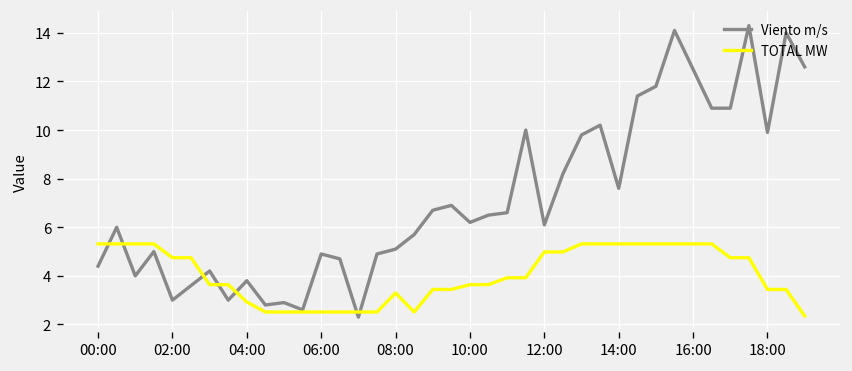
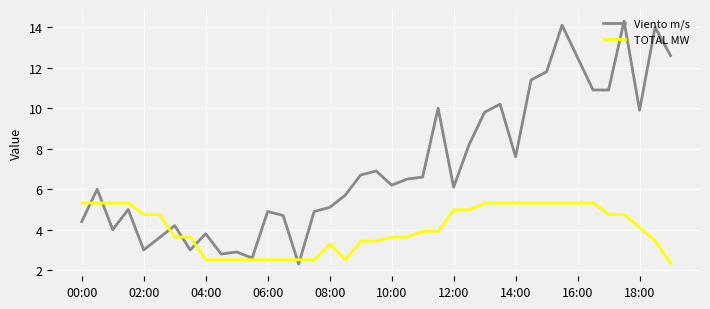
  {
    "Viento m/s": {
      "00:00": 4.4,
      "02:00": 3.0,
      "04:00": 3.8,
      "06:00": 4.9,
      "08:00": 5.1,
      "10:00": 6.2,
      "12:00": 6.1,
      "14:00": 7.6,
      "16:00": 12.5,
      "18:00": 9.9
    },
    "TOTAL MW": {
      "00:00": 5.3,
      "02:00": 4.7,
-     "04:00": 2.9,
+     "04:00": 2.5,
      "06:00": 2.5,
      "08:00": 3.3,
      "10:00": 3.6,
      "12:00": 5.0,
      "14:00": 5.3,
      "16:00": 5.3,
-     "18:00": 3.4
+     "18:00": 4.1
    }
  }
